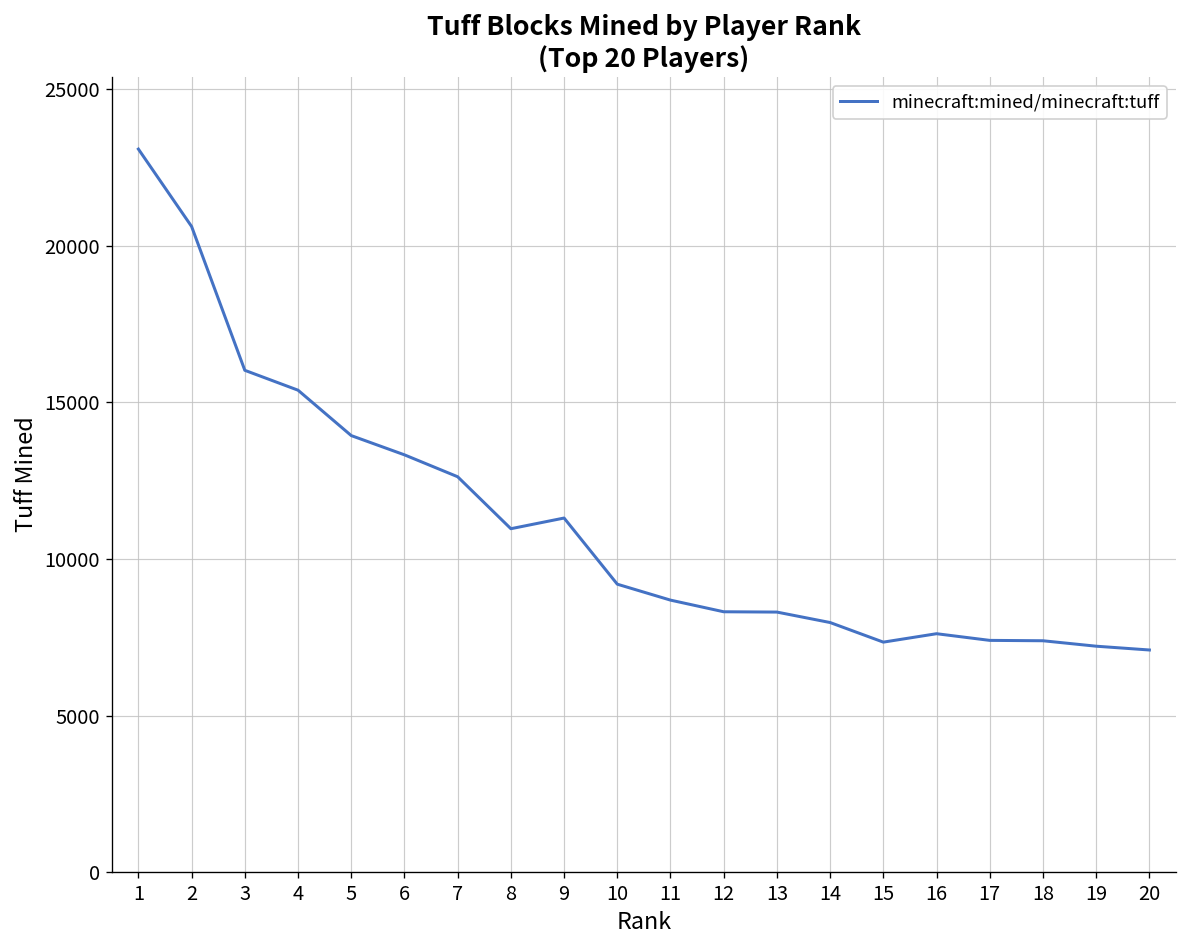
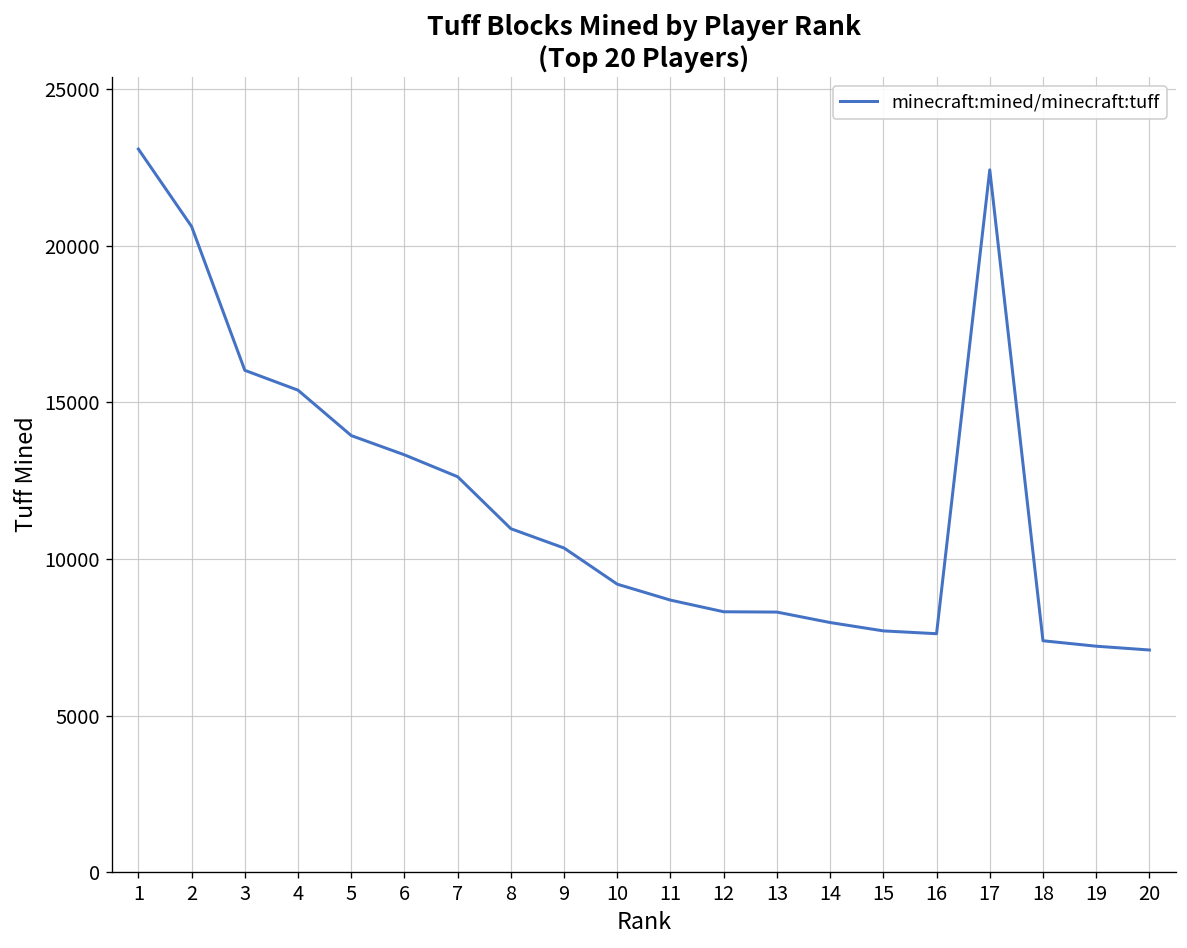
  {
    "1": 23100,
    "2": 20600,
    "3": 16000,
    "4": 15400,
    "5": 13900,
    "6": 13300,
    "7": 12600,
    "8": 11000,
-   "9": 11300,
+   "9": 10400,
    "10": 9200,
    "11": 8700,
    "12": 8300,
    "13": 8300,
    "14": 8000,
-   "15": 7300,
+   "15": 7700,
    "16": 7600,
-   "17": 7400,
+   "17": 22400,
    "18": 7400,
    "19": 7200,
    "20": 7100
  }
